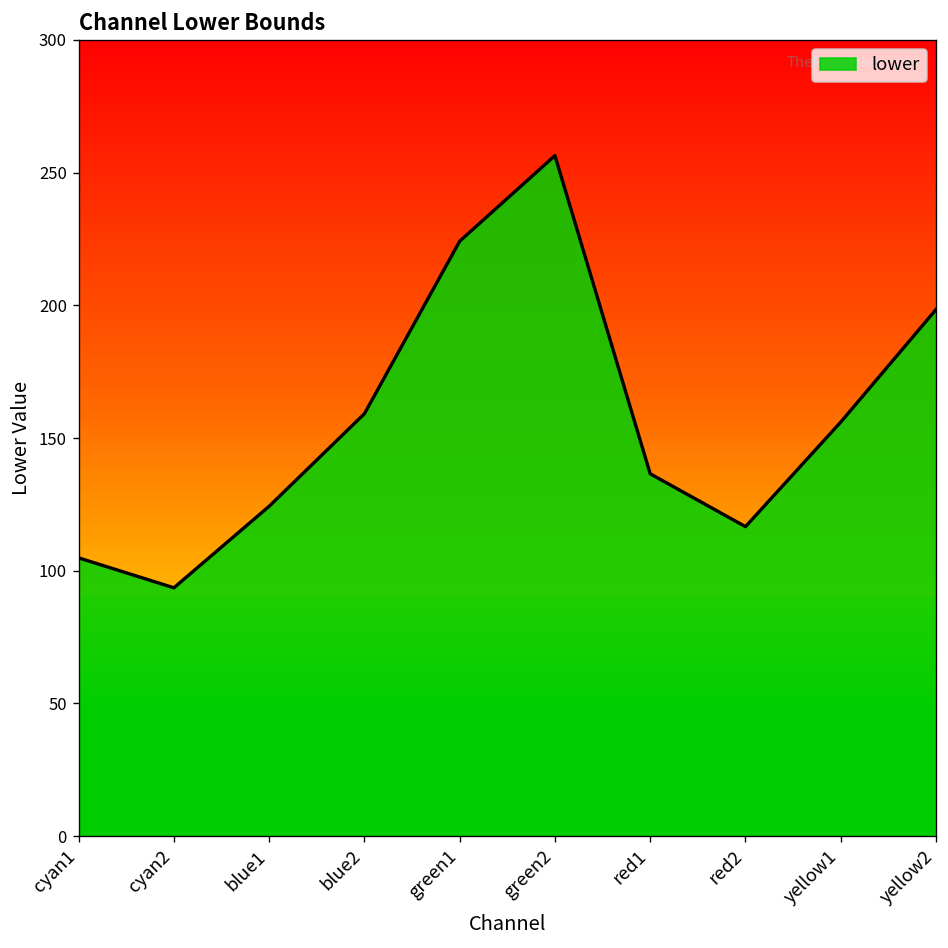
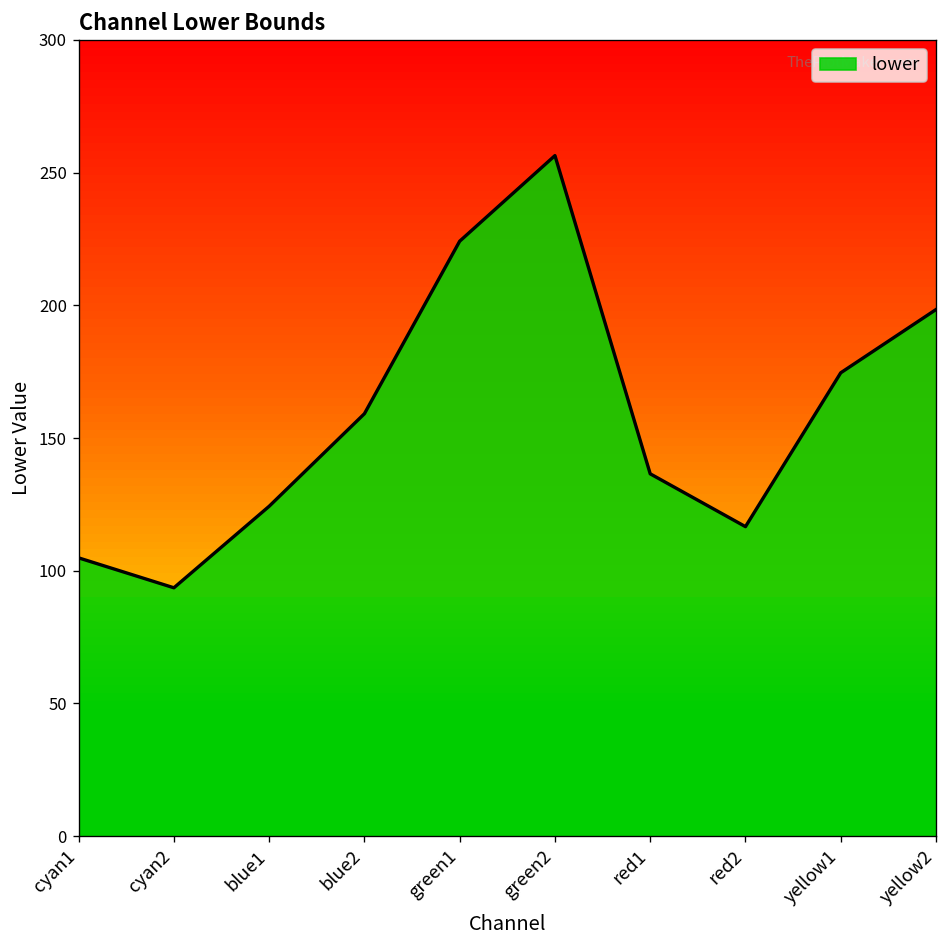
  {
    "cyan1": 105,
    "cyan2": 94,
    "blue1": 124,
    "blue2": 159,
    "green1": 224,
    "green2": 256,
    "red1": 137,
    "red2": 117,
-   "yellow1": 156,
+   "yellow1": 175,
    "yellow2": 198
  }
